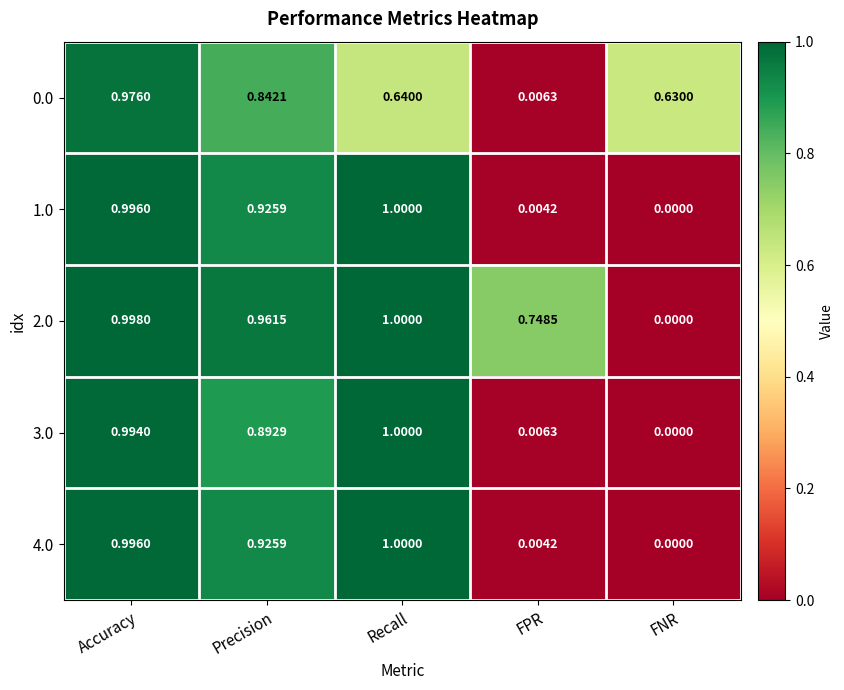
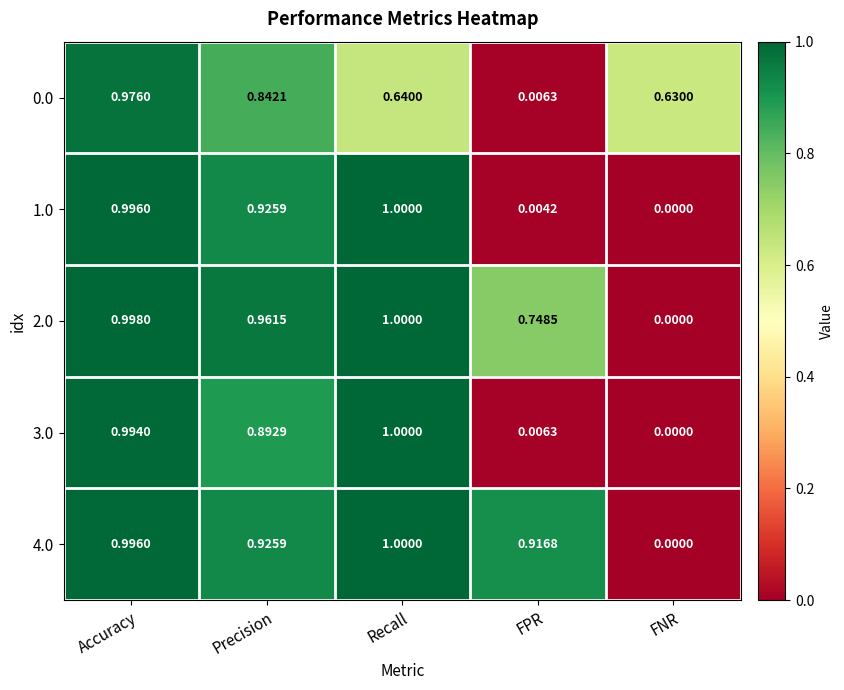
  {
    "0.0": {
      "Accuracy": 0.9760,
      "Precision": 0.8421,
      "Recall": 0.6400,
      "FPR": 0.0063,
      "FNR": 0.6300
    },
    "1.0": {
      "Accuracy": 0.9960,
      "Precision": 0.9259,
      "Recall": 1.0000,
      "FPR": 0.0042,
      "FNR": 0.0000
    },
    "2.0": {
      "Accuracy": 0.9980,
      "Precision": 0.9615,
      "Recall": 1.0000,
      "FPR": 0.7485,
      "FNR": 0.0000
    },
    "3.0": {
      "Accuracy": 0.9940,
      "Precision": 0.8929,
      "Recall": 1.0000,
      "FPR": 0.0063,
      "FNR": 0.0000
    },
    "4.0": {
      "Accuracy": 0.9960,
      "Precision": 0.9259,
      "Recall": 1.0000,
-     "FPR": 0.0042,
+     "FPR": 0.9168,
      "FNR": 0.0000
    }
  }
